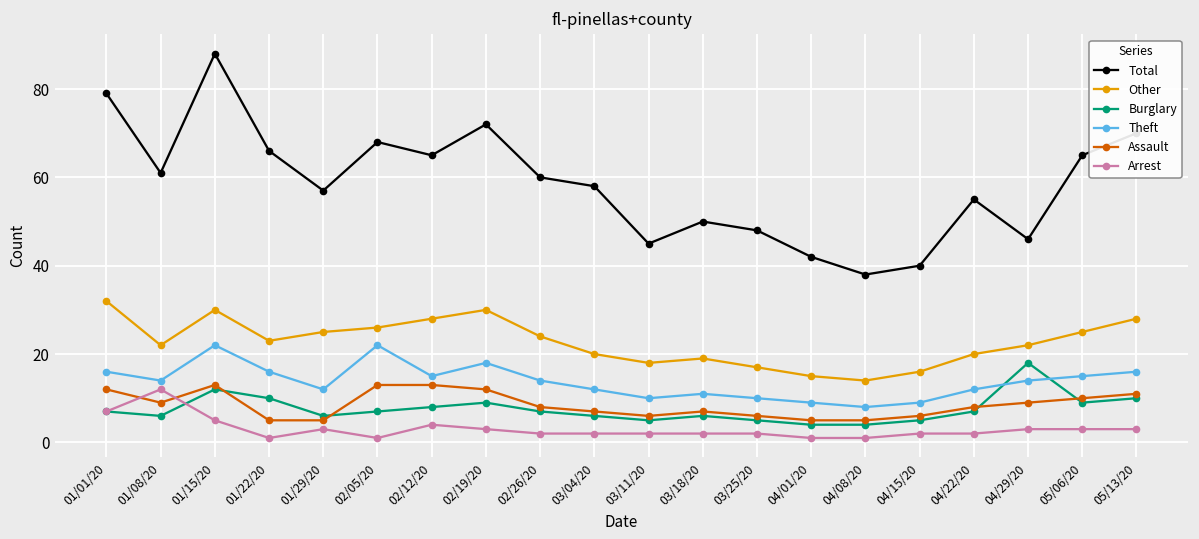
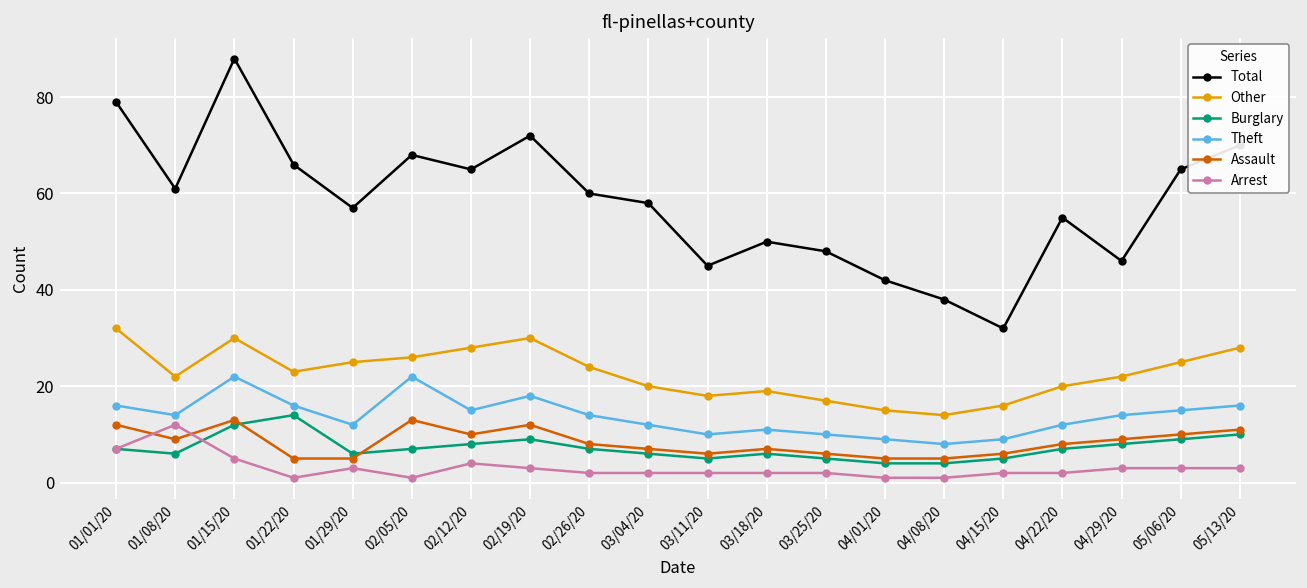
  {
    "Total": {
      "01/01/20": 79,
      "01/08/20": 61,
      "01/15/20": 88,
      "01/22/20": 66,
      "01/29/20": 57,
      "02/05/20": 68,
      "02/12/20": 65,
      "02/19/20": 72,
      "02/26/20": 60,
      "03/04/20": 58,
      "03/11/20": 45,
      "03/18/20": 50,
      "03/25/20": 48,
      "04/01/20": 42,
      "04/08/20": 38,
-     "04/15/20": 40,
+     "04/15/20": 32,
      "04/22/20": 55,
      "04/29/20": 46,
      "05/06/20": 65
    },
    "Other": {
      "01/01/20": 32,
      "01/08/20": 22,
      "01/15/20": 30,
      "01/22/20": 23,
      "01/29/20": 25,
      "02/05/20": 26,
      "02/12/20": 28,
      "02/19/20": 30,
      "02/26/20": 24,
      "03/04/20": 20,
      "03/11/20": 18,
      "03/18/20": 19,
      "03/25/20": 17,
      "04/01/20": 15,
      "04/08/20": 14,
      "04/15/20": 16,
      "04/22/20": 20,
      "04/29/20": 22,
      "05/06/20": 25,
      "05/13/20": 28
    },
    "Burglary": {
      "01/08/20": 6,
      "01/15/20": 12,
-     "01/22/20": 10,
+     "01/22/20": 14,
      "01/29/20": 6,
      "02/05/20": 7,
      "02/12/20": 8,
      "02/19/20": 9,
      "02/26/20": 7,
      "03/04/20": 6,
      "03/11/20": 5,
      "03/18/20": 6,
      "03/25/20": 5,
      "04/01/20": 4,
      "04/08/20": 4,
      "04/15/20": 5,
      "04/22/20": 7,
-     "04/29/20": 18,
+     "04/29/20": 8,
      "05/06/20": 9,
      "05/13/20": 10
    },
    "Theft": {
      "01/01/20": 16,
      "01/08/20": 14,
      "01/15/20": 22,
      "01/22/20": 16,
      "01/29/20": 12,
      "02/05/20": 22,
      "02/12/20": 15,
      "02/19/20": 18,
      "02/26/20": 14,
      "03/04/20": 12,
      "03/11/20": 10,
      "03/18/20": 11,
      "03/25/20": 10,
      "04/01/20": 9,
      "04/08/20": 8,
      "04/15/20": 9,
      "04/22/20": 12,
      "04/29/20": 14,
      "05/06/20": 15,
      "05/13/20": 16
    },
    "Assault": {
      "01/01/20": 12,
      "01/08/20": 9,
      "01/15/20": 13,
      "01/22/20": 5,
      "01/29/20": 5,
      "02/05/20": 13,
-     "02/12/20": 13,
+     "02/12/20": 10,
      "02/19/20": 12,
      "02/26/20": 8,
      "03/04/20": 7,
      "03/11/20": 6,
      "03/18/20": 7,
      "03/25/20": 6,
      "04/01/20": 5,
      "04/08/20": 5,
      "04/15/20": 6,
      "04/22/20": 8,
      "04/29/20": 9,
      "05/06/20": 10,
      "05/13/20": 11
    },
    "Arrest": {
      "01/08/20": 12,
      "01/15/20": 5,
      "01/22/20": 1,
      "01/29/20": 3,
      "02/05/20": 1,
      "02/12/20": 4,
      "02/19/20": 3,
      "02/26/20": 2,
      "03/04/20": 2,
      "03/11/20": 2,
      "03/18/20": 2,
      "03/25/20": 2,
      "04/01/20": 1,
      "04/08/20": 1,
      "04/15/20": 2,
      "04/22/20": 2,
      "04/29/20": 3,
      "05/06/20": 3,
      "05/13/20": 3
    }
  }
